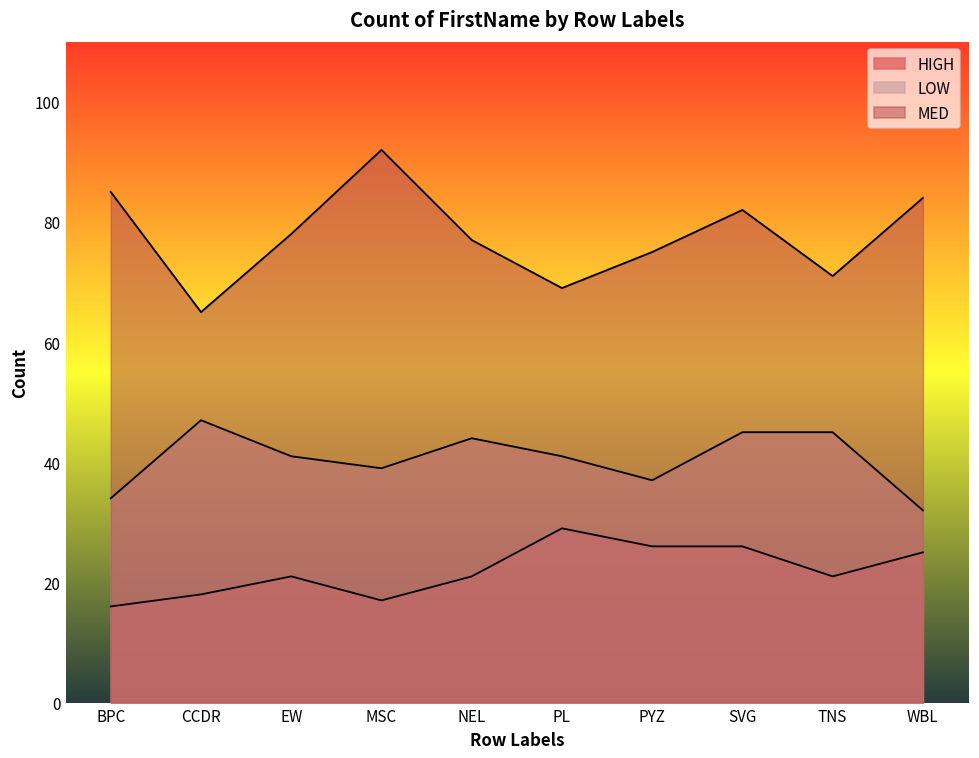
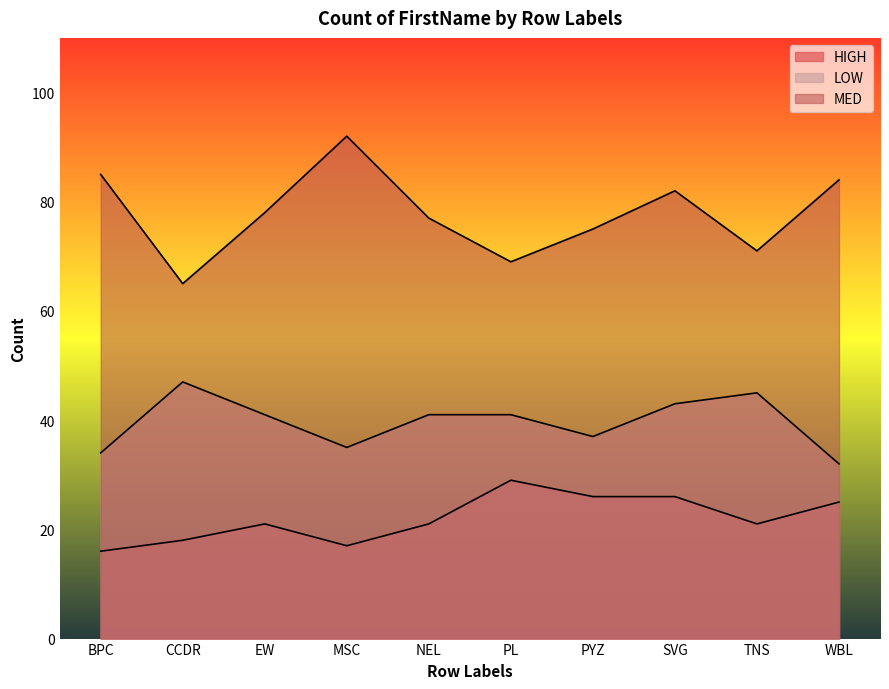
  {
    "LOW": {
      "BPC": 34,
      "CCDR": 47,
      "EW": 41,
-     "MSC": 39,
-     "NEL": 44,
+     "MSC": 35,
+     "NEL": 41,
      "PL": 41,
      "PYZ": 37,
-     "SVG": 45,
+     "SVG": 43,
      "TNS": 45,
      "WBL": 32
    }
  }
